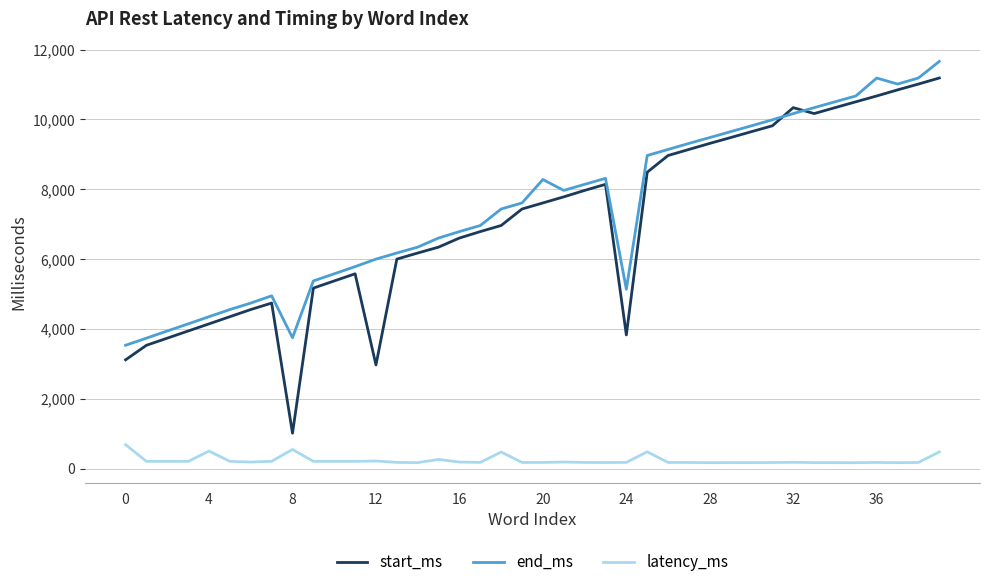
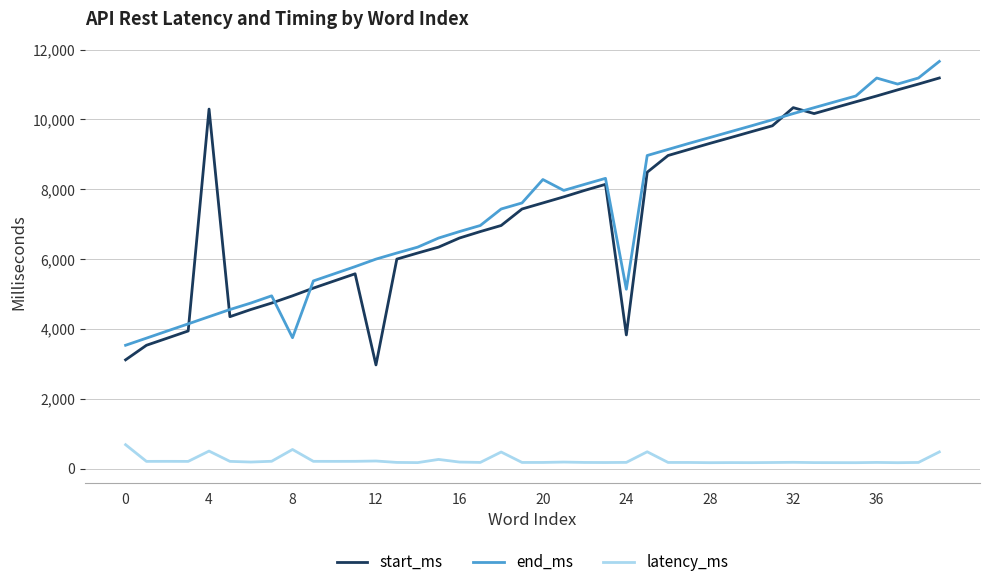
  {
    "start_ms": {
      "0": "3,100",
-     "4": "4,100",
-     "8": "1,000",
+     "4": "10,300",
+     "8": "4,900",
      "12": "3,000",
      "16": "6,600",
      "20": "7,600",
      "24": "3,800",
      "28": "9,300",
      "32": "10,300",
      "36": "10,700"
    },
    "end_ms": {
      "0": "3,500",
      "4": "4,300",
      "8": "3,700",
      "12": "6,000",
      "16": "6,800",
      "20": "8,300",
      "24": "5,100",
      "28": "9,500",
      "32": "10,200",
      "36": "11,200"
    },
    "latency_ms": {
      "0": "700",
      "4": "500",
      "8": "500",
      "12": "200",
      "16": "200",
      "20": "200",
      "24": "200",
      "28": "200",
      "32": "200",
      "36": "200"
    }
  }
